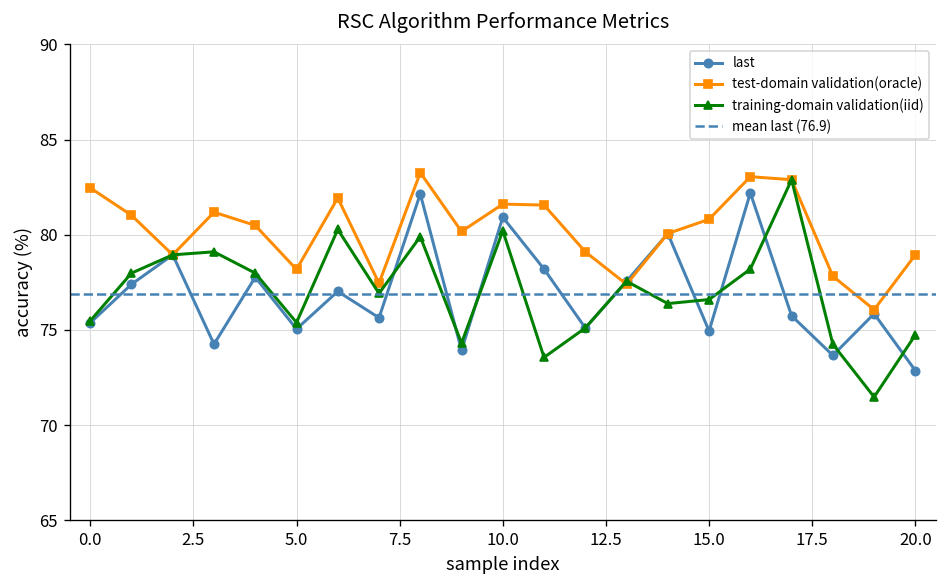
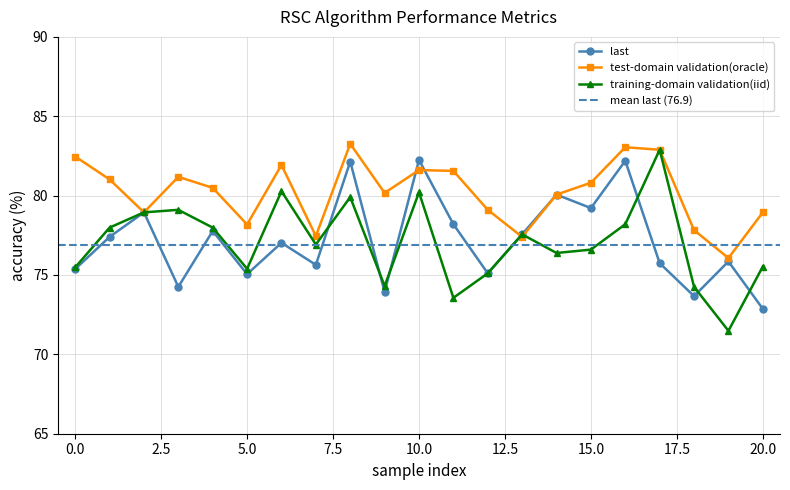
  {
    "last": {
      "5.0": 75.1,
-     "10.0": 80.9,
-     "15.0": 74.9,
+     "10.0": 82.2,
+     "15.0": 79.2,
      "20.0": 72.9
    },
    "test-domain validation(oracle)": {
      "0.0": 82.5,
      "5.0": 78.2,
      "10.0": 81.6,
      "15.0": 80.8,
      "20.0": 78.9
    },
    "training-domain validation(iid)": {
      "5.0": 75.4,
      "10.0": 80.2,
      "15.0": 76.6,
-     "20.0": 74.7
+     "20.0": 75.5
    }
  }
